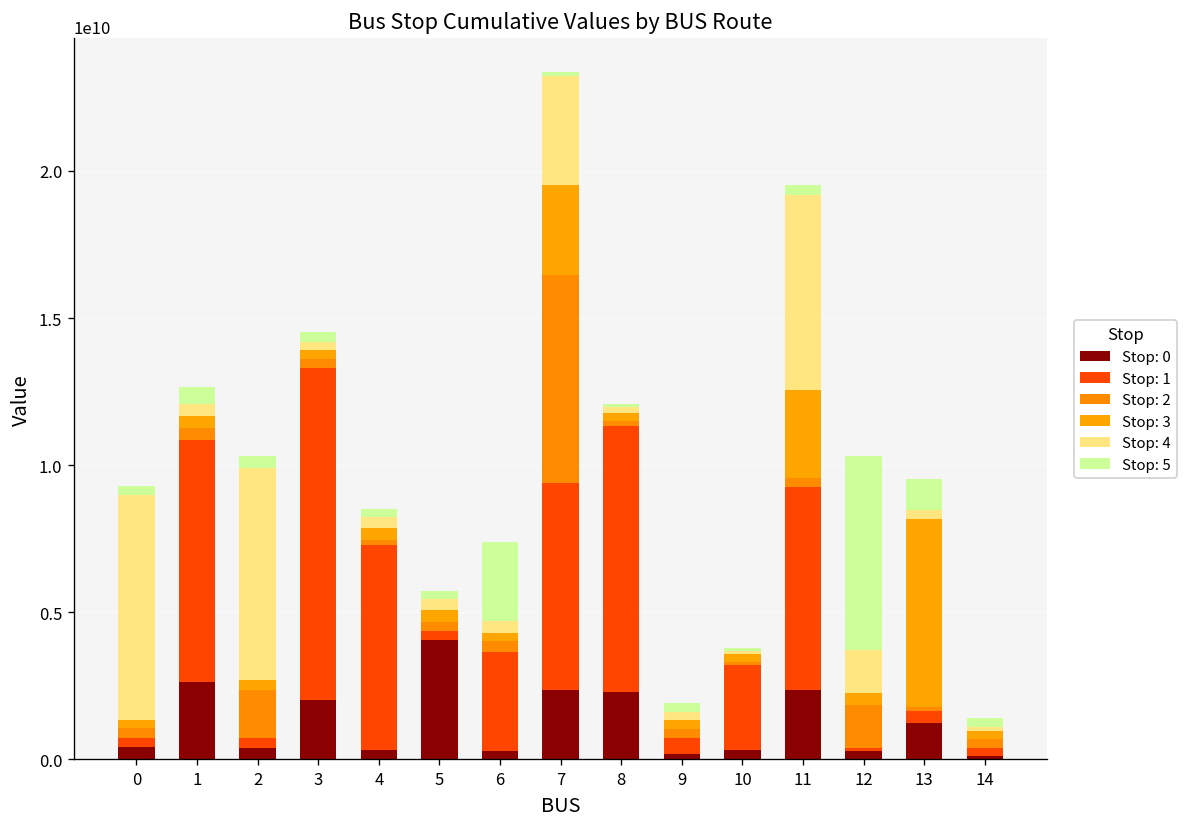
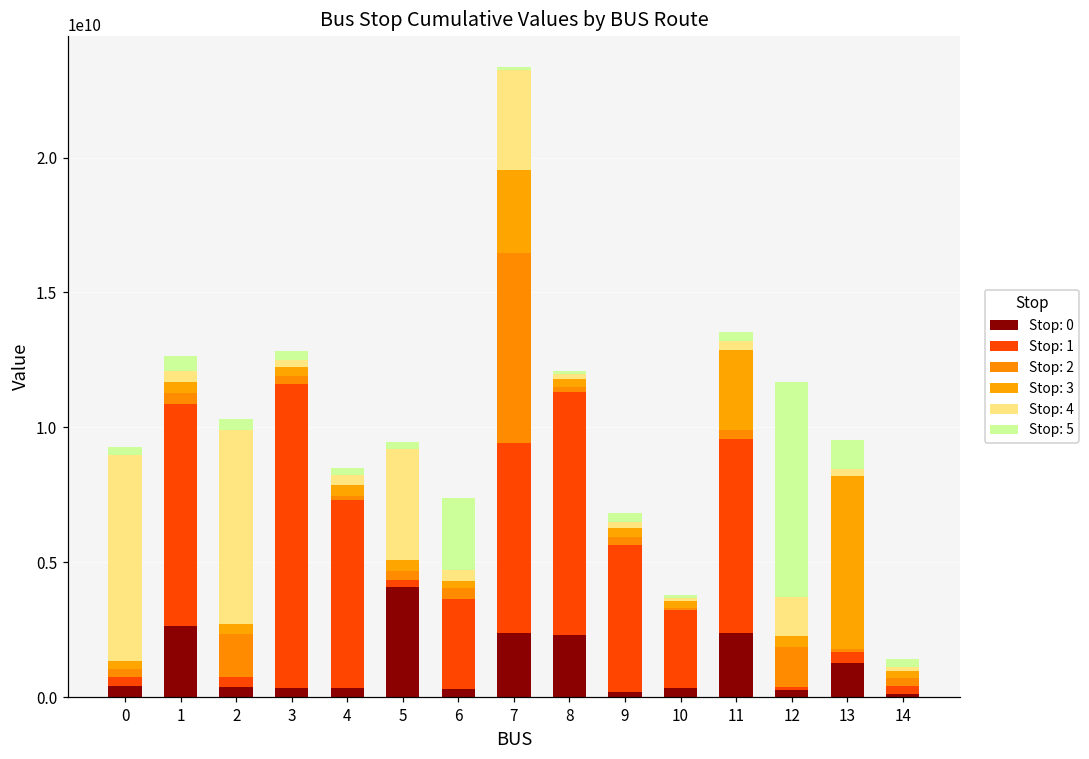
  {
    "Stop: 0": {
      "0": 400000000,
      "1": 2600000000,
      "2": 400000000,
-     "3": 2000000000,
+     "3": 300000000,
      "4": 300000000,
      "5": 4100000000,
      "6": 300000000,
      "7": 2400000000,
      "8": 2300000000,
      "9": 200000000,
      "10": 300000000,
      "11": 2400000000,
      "12": 300000000,
      "13": 1200000000,
      "14": 100000000
    },
    "Stop: 1": {
      "0": 300000000,
      "1": 8200000000,
      "2": 400000000,
      "3": 11300000000,
      "4": 7000000000,
      "5": 300000000,
      "6": 3300000000,
      "7": 7000000000,
      "8": 9000000000,
-     "9": 500000000,
+     "9": 5400000000,
      "10": 2900000000,
-     "11": 6900000000,
+     "11": 7200000000,
      "12": 100000000,
      "13": 400000000,
      "14": 300000000
    },
    "Stop: 4": {
      "0": 7600000000,
      "1": 400000000,
      "2": 7200000000,
      "3": 300000000,
      "4": 400000000,
-     "5": 400000000,
+     "5": 4100000000,
      "6": 400000000,
      "7": 3700000000,
      "8": 200000000,
      "9": 300000000,
      "10": 100000000,
-     "11": 6600000000,
+     "11": 300000000,
      "12": 1500000000,
      "13": 300000000,
      "14": 100000000
    },
    "Stop: 5": {
      "0": 300000000,
      "1": 600000000,
      "2": 400000000,
      "3": 300000000,
      "4": 300000000,
      "5": 200000000,
      "6": 2700000000,
      "7": 100000000,
      "8": 100000000,
      "9": 300000000,
      "10": 100000000,
      "11": 300000000,
-     "12": 6600000000,
+     "12": 8000000000,
      "13": 1100000000,
      "14": 300000000
    }
  }
